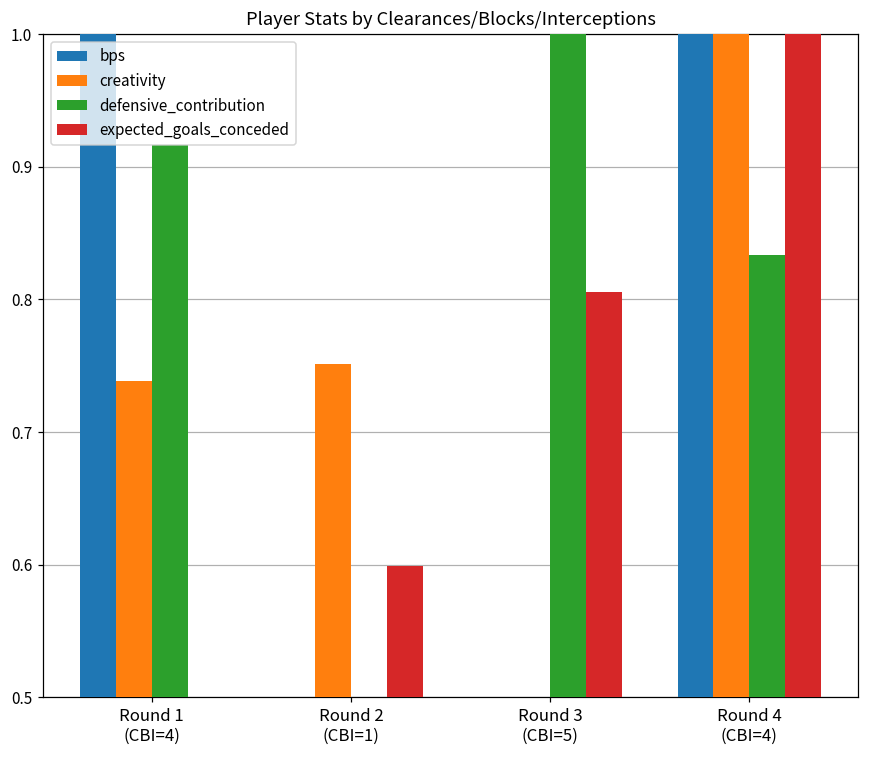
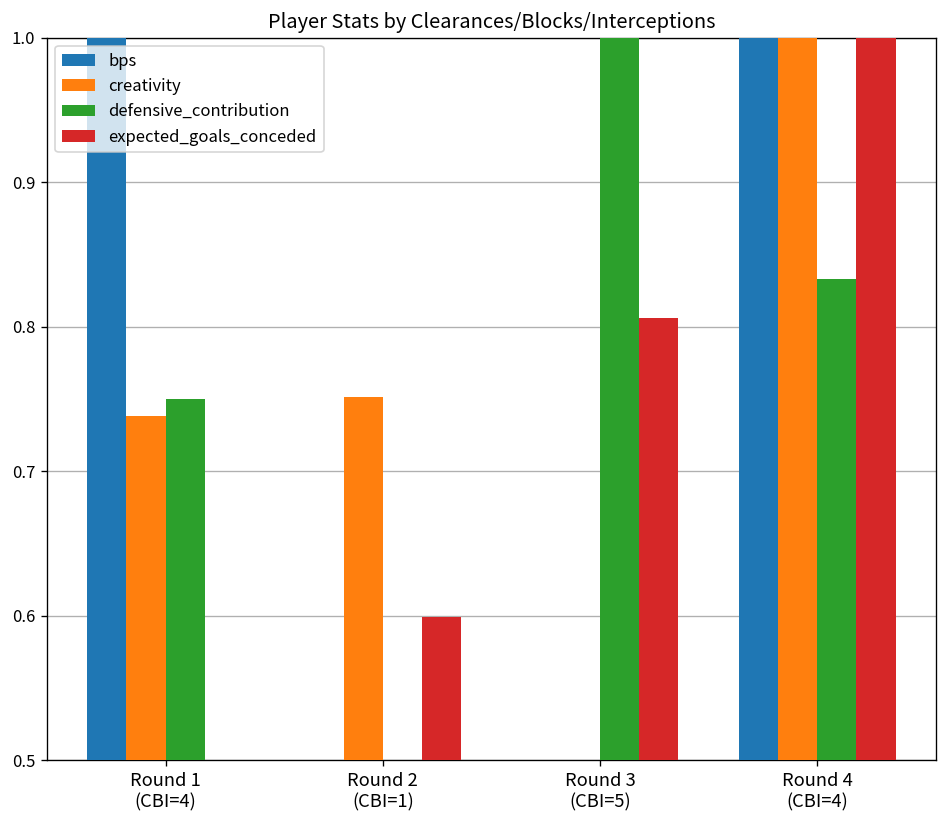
  {
    "bps": {
      "Round 1 (CBI=4)": 1.000,
      "Round 2 (CBI=1)": 0.500,
      "Round 3 (CBI=5)": 0.500,
      "Round 4 (CBI=4)": 1.000
    },
    "creativity": {
      "Round 1 (CBI=4)": 0.738,
      "Round 2 (CBI=1)": 0.751,
      "Round 3 (CBI=5)": 0.500,
      "Round 4 (CBI=4)": 1.000
    },
    "defensive_contribution": {
-     "Round 1 (CBI=4)": 0.917,
+     "Round 1 (CBI=4)": 0.750,
      "Round 2 (CBI=1)": 0.500,
      "Round 3 (CBI=5)": 1.000,
      "Round 4 (CBI=4)": 0.833
    },
    "expected_goals_conceded": {
      "Round 1 (CBI=4)": 0.500,
      "Round 2 (CBI=1)": 0.599,
      "Round 3 (CBI=5)": 0.806,
      "Round 4 (CBI=4)": 1.000
    }
  }
